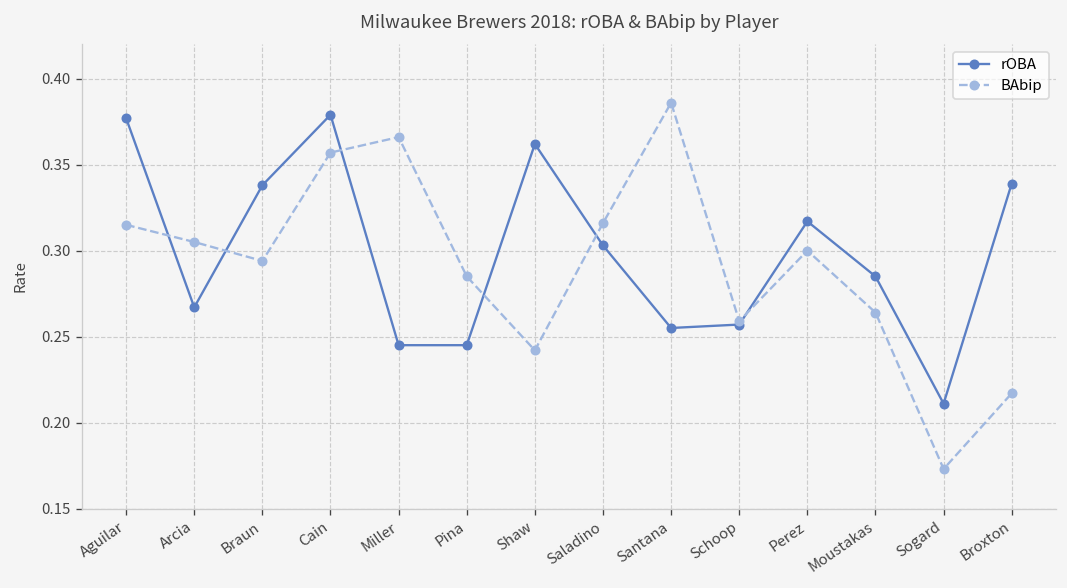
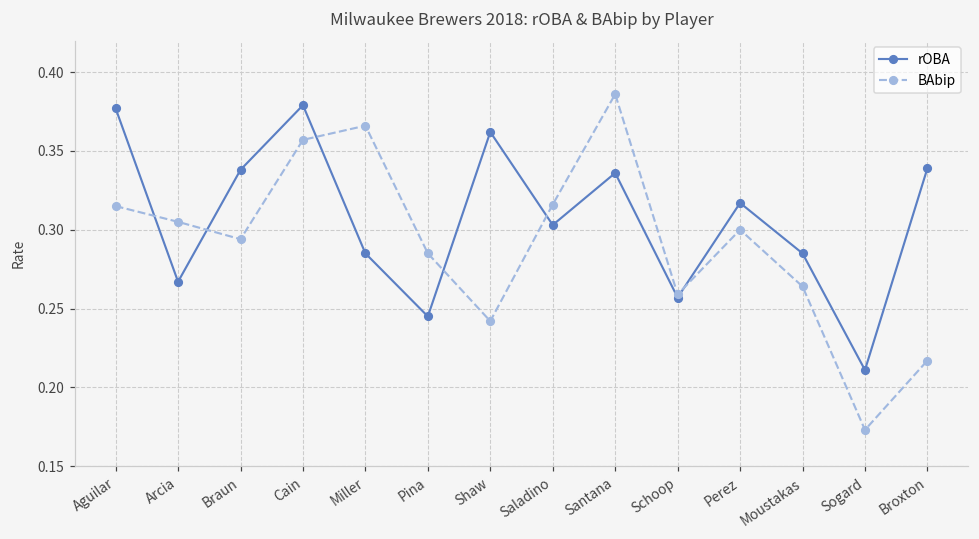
  {
    "rOBA": {
      "Aguilar": 0.377,
      "Arcia": 0.267,
      "Braun": 0.338,
      "Cain": 0.379,
-     "Miller": 0.245,
+     "Miller": 0.285,
      "Pina": 0.245,
      "Shaw": 0.362,
      "Saladino": 0.303,
-     "Santana": 0.255,
+     "Santana": 0.336,
      "Schoop": 0.257,
      "Perez": 0.317,
      "Moustakas": 0.285,
      "Sogard": 0.211,
      "Broxton": 0.339
    },
    "BAbip": {
      "Aguilar": 0.315,
      "Arcia": 0.305,
      "Braun": 0.294,
      "Cain": 0.357,
      "Miller": 0.366,
      "Pina": 0.285,
      "Shaw": 0.242,
      "Saladino": 0.316,
      "Santana": 0.386,
      "Schoop": 0.259,
      "Perez": 0.300,
      "Moustakas": 0.264,
      "Sogard": 0.173,
      "Broxton": 0.217
    }
  }
